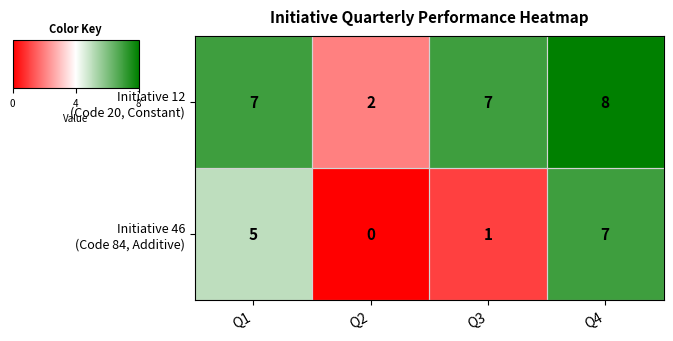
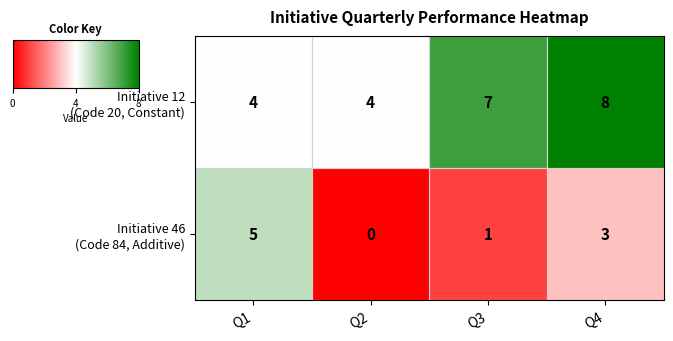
  {
    "Initiative 12 (Code 20, Constant)": {
-     "Q1": 7,
-     "Q2": 2,
+     "Q1": 4,
+     "Q2": 4,
      "Q3": 7,
      "Q4": 8
    },
    "Initiative 46 (Code 84, Additive)": {
      "Q1": 5,
      "Q2": 0,
      "Q3": 1,
-     "Q4": 7
+     "Q4": 3
    }
  }
